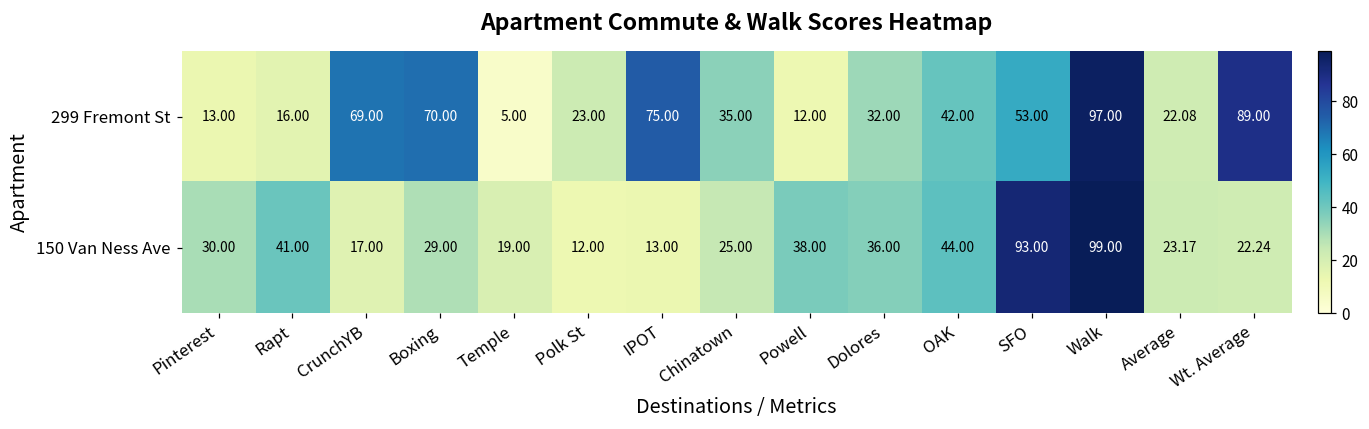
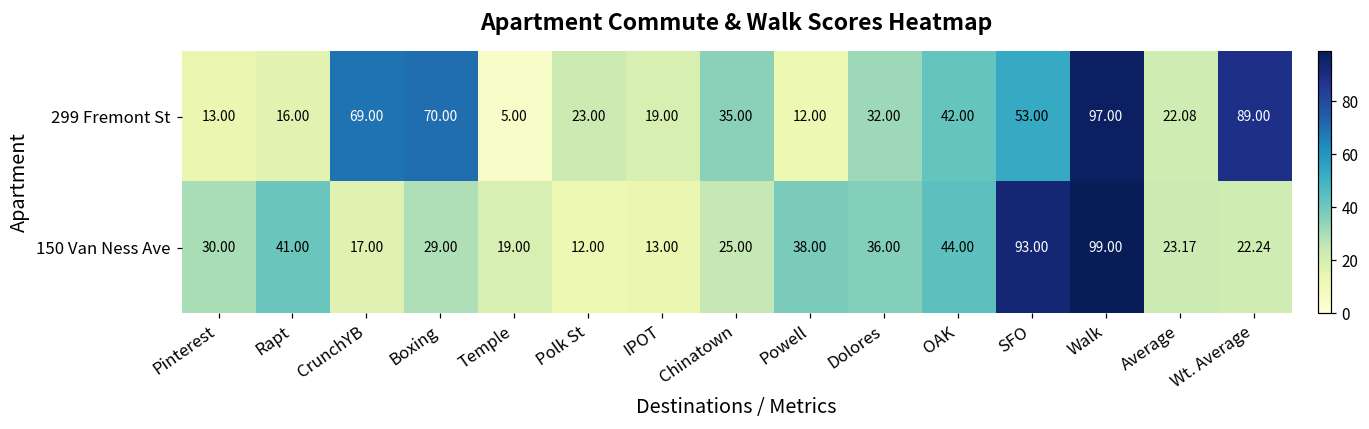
  {
    "299 Fremont St": {
      "Pinterest": 13.00,
      "Rapt": 16.00,
      "CrunchYB": 69.00,
      "Boxing": 70.00,
      "Temple": 5.00,
      "Polk St": 23.00,
-     "IPOT": 75.00,
+     "IPOT": 19.00,
      "Chinatown": 35.00,
      "Powell": 12.00,
      "Dolores": 32.00,
      "OAK": 42.00,
      "SFO": 53.00,
      "Walk": 97.00,
      "Average": 22.08,
      "Wt. Average": 89.00
    },
    "150 Van Ness Ave": {
      "Pinterest": 30.00,
      "Rapt": 41.00,
      "CrunchYB": 17.00,
      "Boxing": 29.00,
      "Temple": 19.00,
      "Polk St": 12.00,
      "IPOT": 13.00,
      "Chinatown": 25.00,
      "Powell": 38.00,
      "Dolores": 36.00,
      "OAK": 44.00,
      "SFO": 93.00,
      "Walk": 99.00,
      "Average": 23.17,
      "Wt. Average": 22.24
    }
  }
